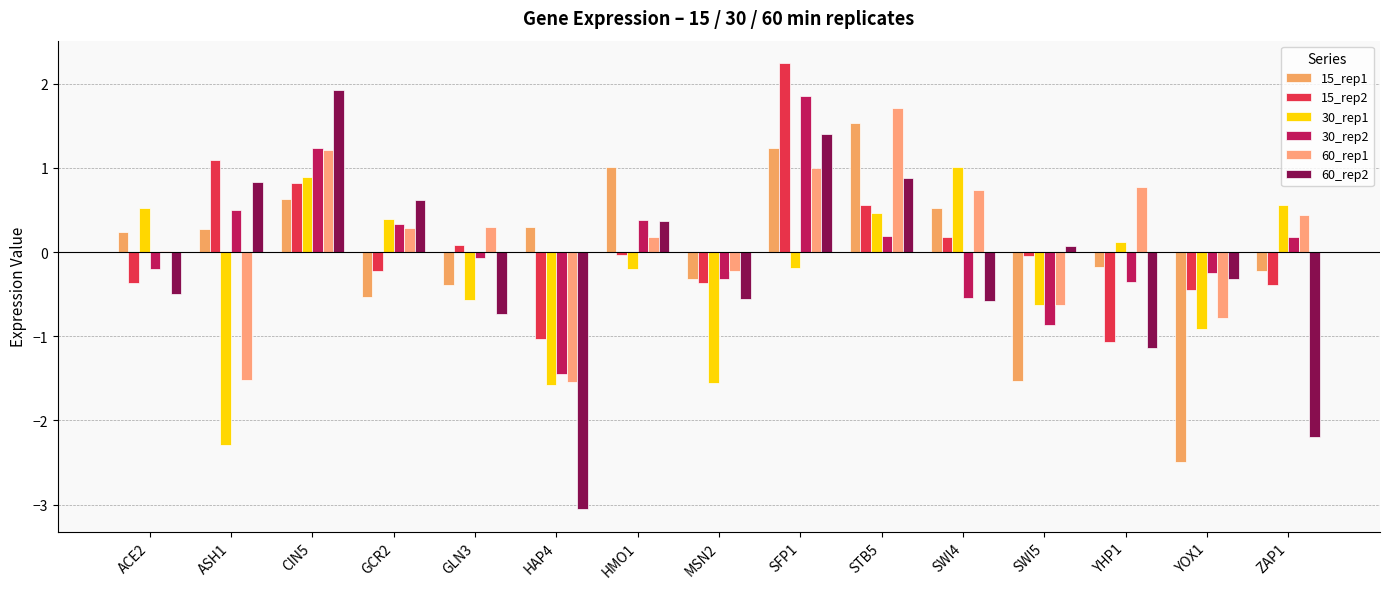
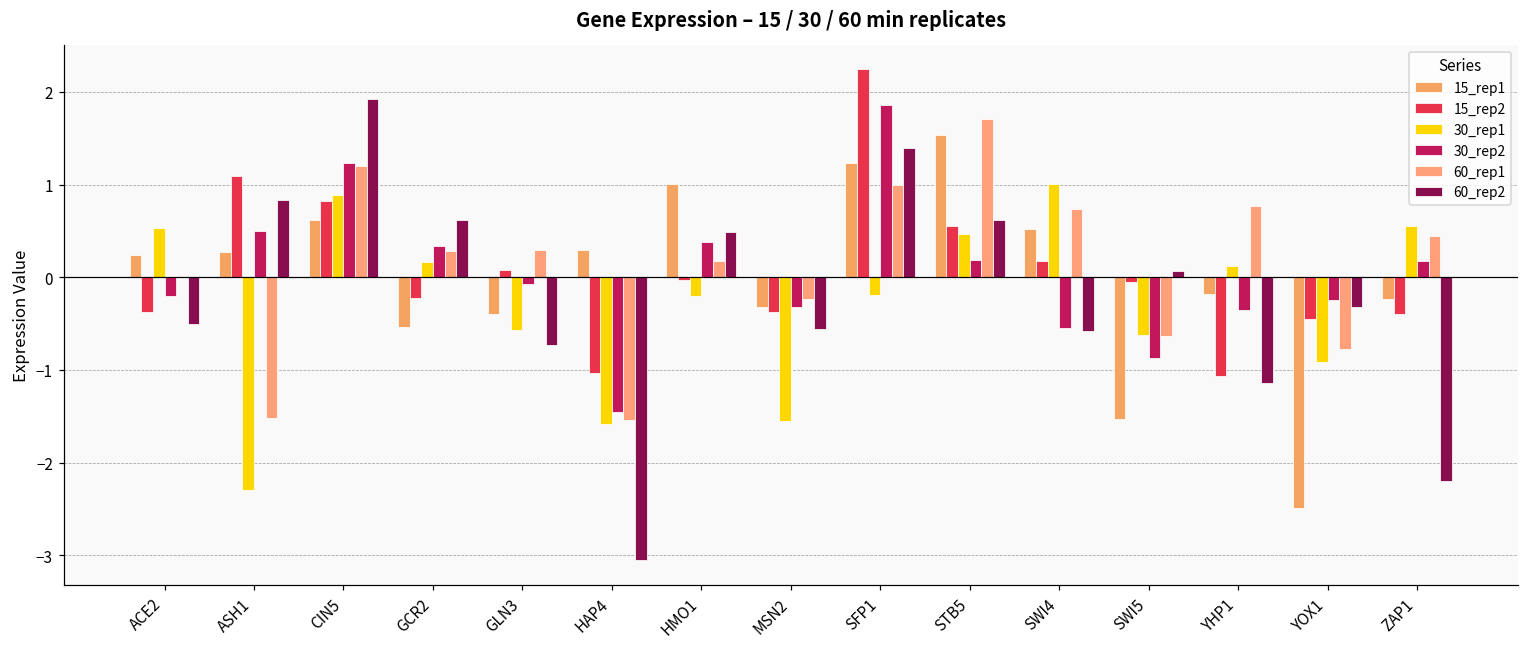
  {
    "30_rep1": {
      "ACE2": 0.5,
      "ASH1": -2.3,
      "CIN5": 0.9,
-     "GCR2": 0.4,
+     "GCR2": 0.2,
      "GLN3": -0.6,
      "HAP4": -1.6,
      "HMO1": -0.2,
      "MSN2": -1.6,
      "SFP1": -0.2,
      "STB5": 0.5,
      "SWI4": 1.0,
      "SWI5": -0.6,
      "YHP1": 0.1,
      "YOX1": -0.9,
      "ZAP1": 0.6
    },
    "60_rep2": {
      "ACE2": -0.5,
      "ASH1": 0.8,
      "CIN5": 1.9,
      "GCR2": 0.6,
      "GLN3": -0.7,
      "HAP4": -3.1,
-     "HMO1": 0.4,
+     "HMO1": 0.5,
      "MSN2": -0.6,
      "SFP1": 1.4,
-     "STB5": 0.9,
+     "STB5": 0.6,
      "SWI4": -0.6,
      "SWI5": 0.1,
      "YHP1": -1.1,
      "YOX1": -0.3,
      "ZAP1": -2.2
    }
  }
